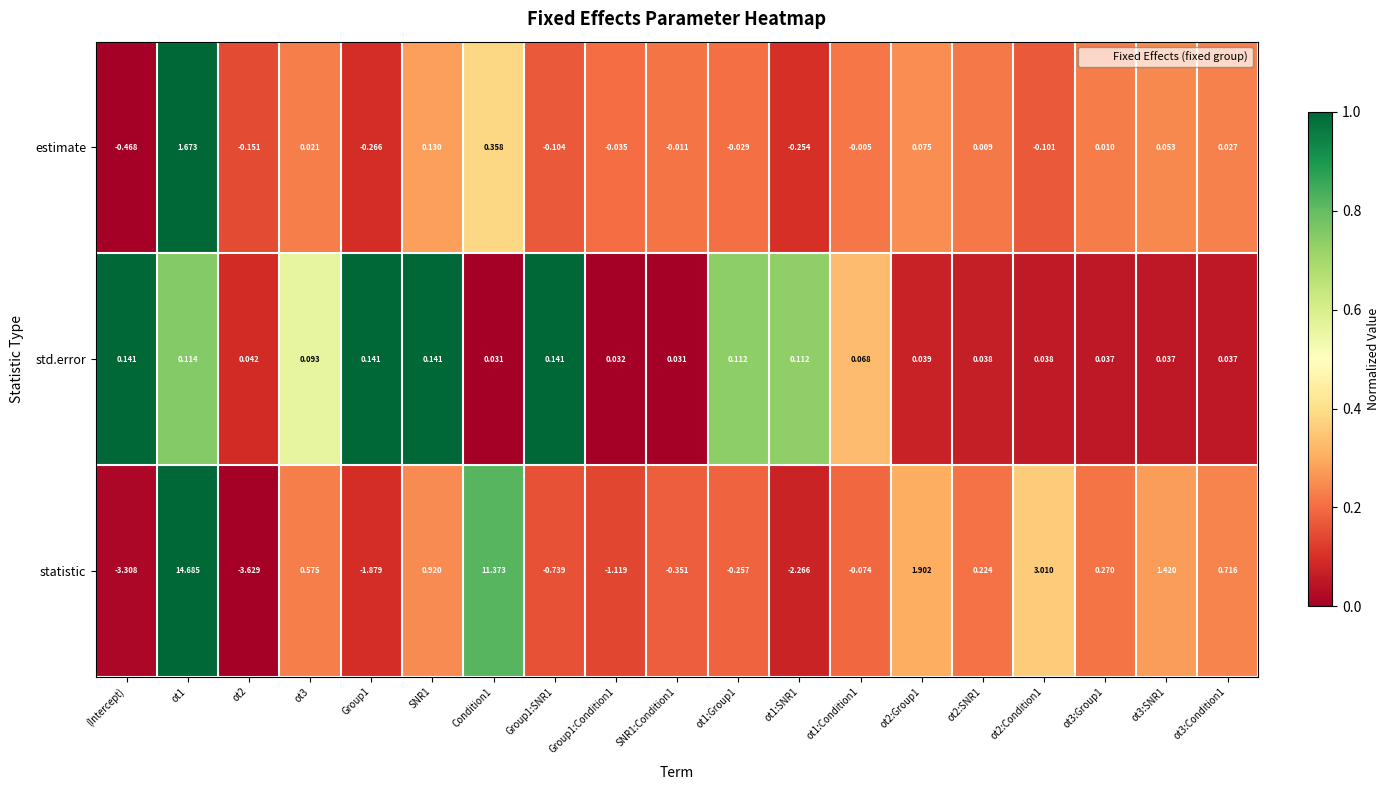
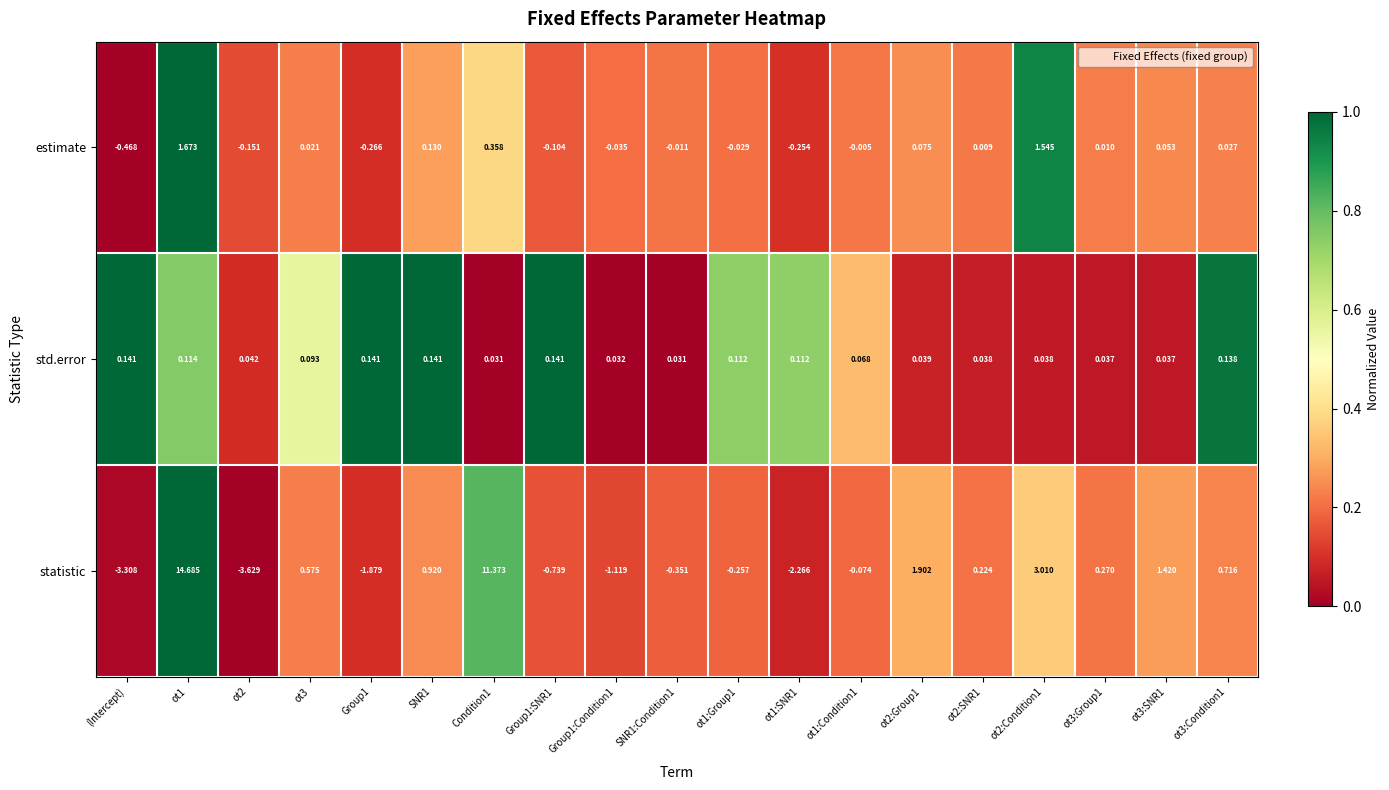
  {
    "estimate": {
      "(Intercept)": -0.468,
      "ot1": 1.673,
      "ot2": -0.151,
      "ot3": 0.021,
      "Group1": -0.266,
      "SNR1": 0.130,
      "Condition1": 0.358,
      "Group1:SNR1": -0.104,
      "Group1:Condition1": -0.035,
      "SNR1:Condition1": -0.011,
      "ot1:Group1": -0.029,
      "ot1:SNR1": -0.254,
      "ot1:Condition1": -0.005,
      "ot2:Group1": 0.075,
      "ot2:SNR1": 0.009,
-     "ot2:Condition1": -0.101,
+     "ot2:Condition1": 1.545,
      "ot3:Group1": 0.010,
      "ot3:SNR1": 0.053,
      "ot3:Condition1": 0.027
    },
    "std.error": {
      "(Intercept)": 0.141,
      "ot1": 0.114,
      "ot2": 0.042,
      "ot3": 0.093,
      "Group1": 0.141,
      "SNR1": 0.141,
      "Condition1": 0.031,
      "Group1:SNR1": 0.141,
      "Group1:Condition1": 0.032,
      "SNR1:Condition1": 0.031,
      "ot1:Group1": 0.112,
      "ot1:SNR1": 0.112,
      "ot1:Condition1": 0.068,
      "ot2:Group1": 0.039,
      "ot2:SNR1": 0.038,
      "ot2:Condition1": 0.038,
      "ot3:Group1": 0.037,
      "ot3:SNR1": 0.037,
-     "ot3:Condition1": 0.037
+     "ot3:Condition1": 0.138
    },
    "statistic": {
      "(Intercept)": -3.308,
      "ot1": 14.685,
      "ot2": -3.629,
      "ot3": 0.575,
      "Group1": -1.879,
      "SNR1": 0.920,
      "Condition1": 11.373,
      "Group1:SNR1": -0.739,
      "Group1:Condition1": -1.119,
      "SNR1:Condition1": -0.351,
      "ot1:Group1": -0.257,
      "ot1:SNR1": -2.266,
      "ot1:Condition1": -0.074,
      "ot2:Group1": 1.902,
      "ot2:SNR1": 0.224,
      "ot2:Condition1": 3.010,
      "ot3:Group1": 0.270,
      "ot3:SNR1": 1.420,
      "ot3:Condition1": 0.716
    }
  }
